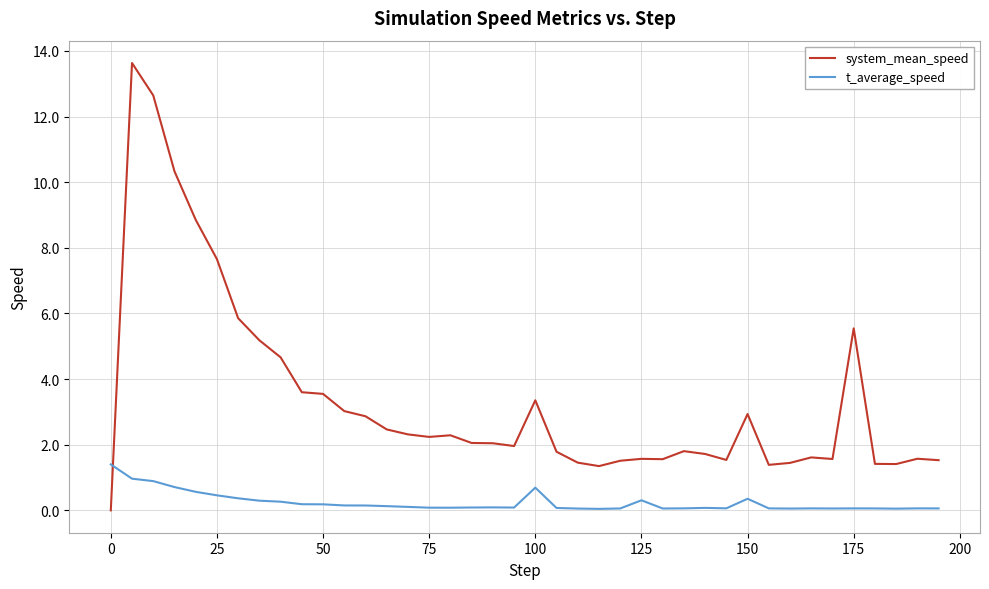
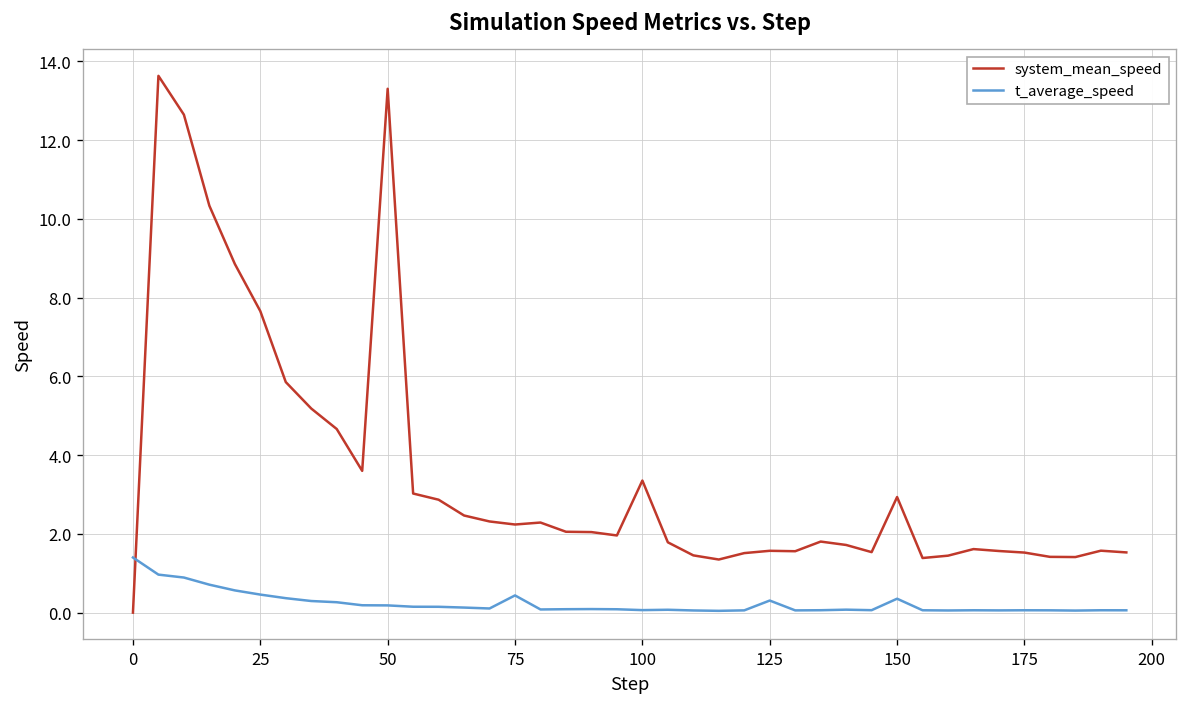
  {
    "system_mean_speed": {
      "0": 0.0,
      "25": 7.7,
-     "50": 3.5,
+     "50": 13.3,
      "75": 2.2,
      "100": 3.4,
      "125": 1.6,
      "150": 2.9,
-     "175": 5.5
+     "175": 1.5
    },
    "t_average_speed": {
      "0": 1.4,
      "25": 0.5,
      "50": 0.2,
-     "75": 0.1,
-     "100": 0.7,
+     "75": 0.4,
+     "100": 0.1,
      "125": 0.3,
      "150": 0.4,
      "175": 0.1
    }
  }
